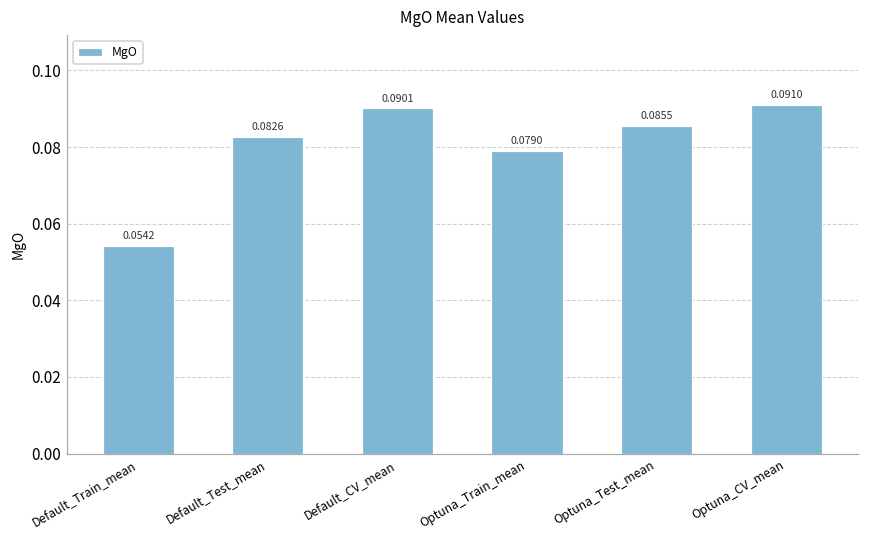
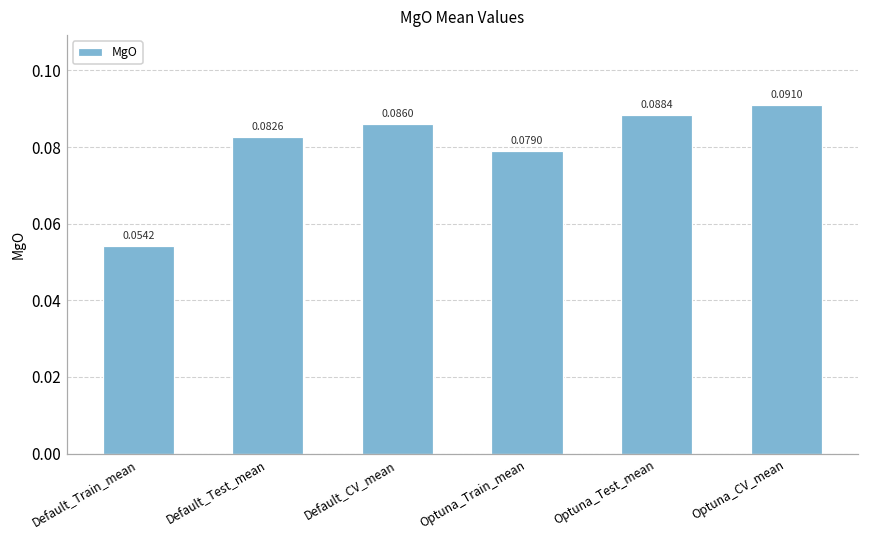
  {
    "Default_Train_mean": 0.0542,
    "Default_Test_mean": 0.0826,
-   "Default_CV_mean": 0.0901,
+   "Default_CV_mean": 0.0860,
    "Optuna_Train_mean": 0.0790,
-   "Optuna_Test_mean": 0.0855,
+   "Optuna_Test_mean": 0.0884,
    "Optuna_CV_mean": 0.0910
  }
